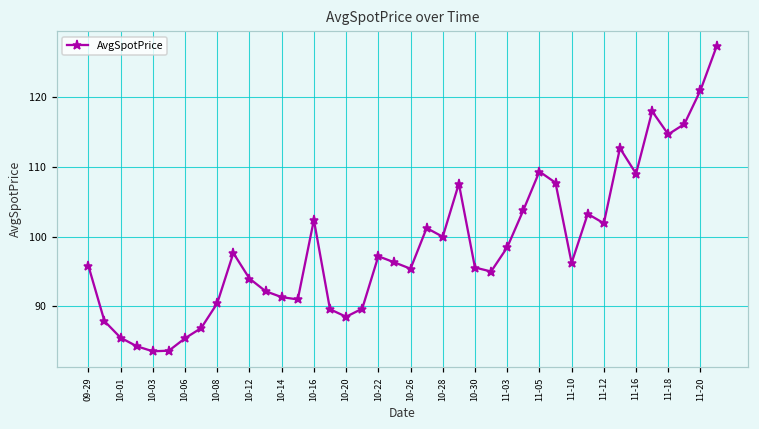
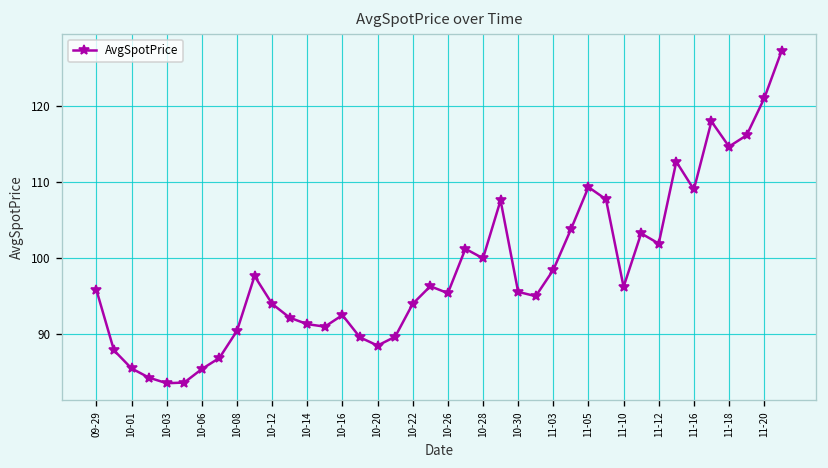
  {
    "09-29": 96,
    "10-01": 85,
    "10-03": 84,
    "10-06": 85,
    "10-08": 90,
    "10-12": 94,
    "10-14": 91,
-   "10-16": 102,
+   "10-16": 93,
    "10-20": 88,
-   "10-22": 97,
+   "10-22": 94,
    "10-26": 95,
    "10-28": 100,
    "10-30": 96,
    "11-03": 98,
    "11-05": 109,
    "11-10": 96,
    "11-12": 102,
    "11-16": 109,
    "11-18": 115,
    "11-20": 121
  }
